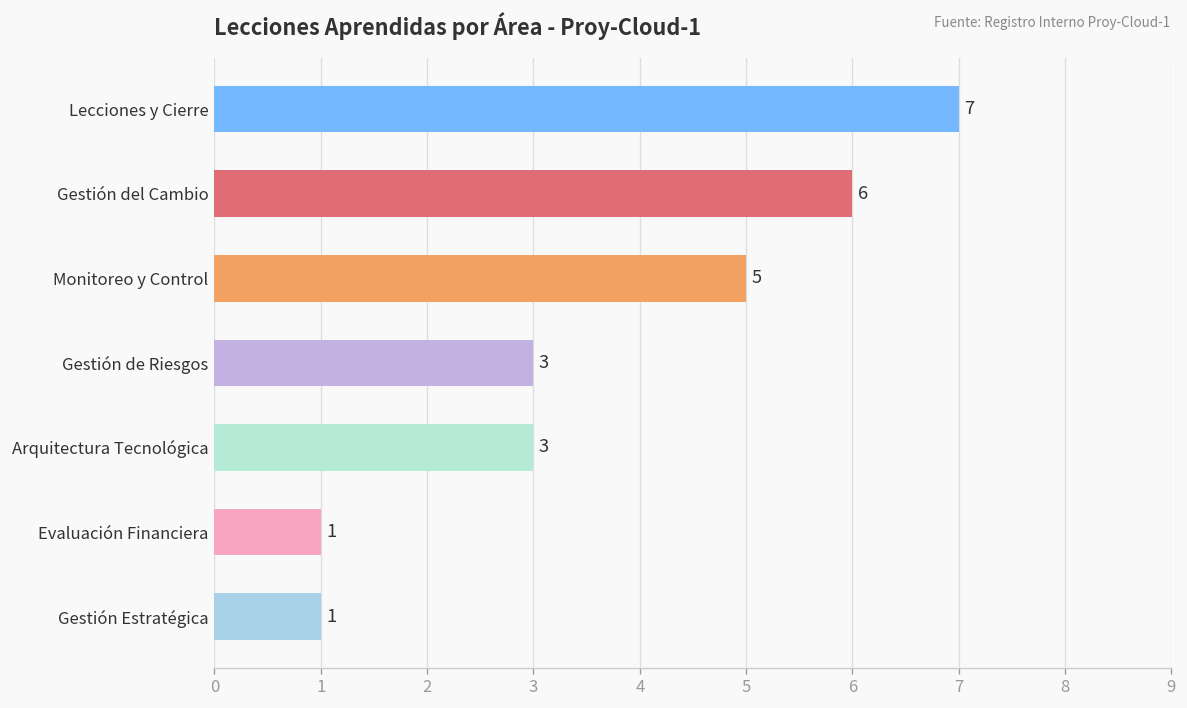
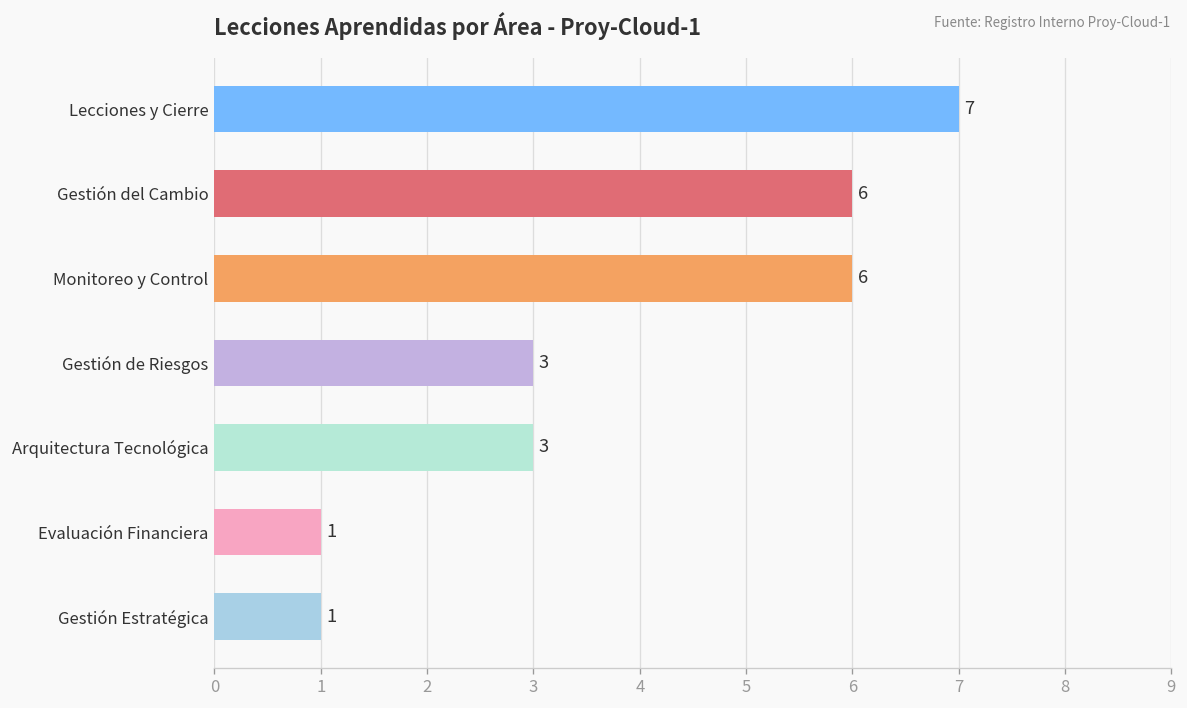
  {
    "Lecciones y Cierre": 7,
    "Gestión del Cambio": 6,
-   "Monitoreo y Control": 5,
+   "Monitoreo y Control": 6,
    "Gestión de Riesgos": 3,
    "Arquitectura Tecnológica": 3,
    "Evaluación Financiera": 1,
    "Gestión Estratégica": 1
  }
